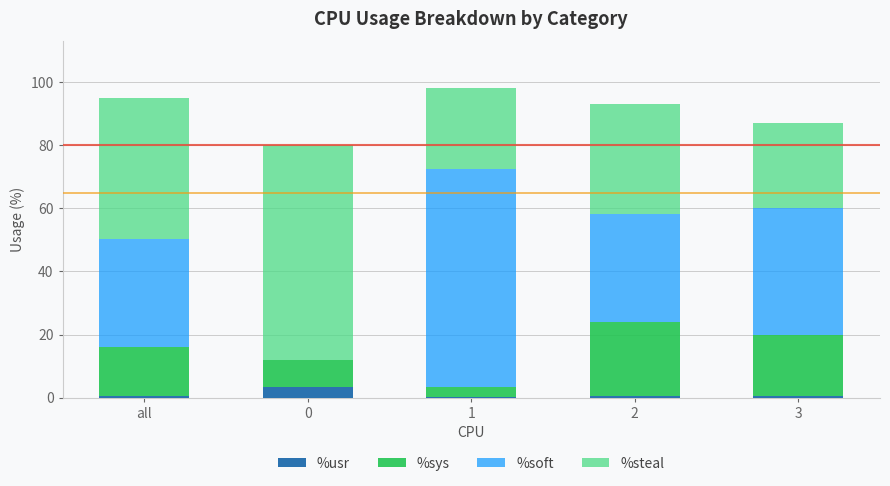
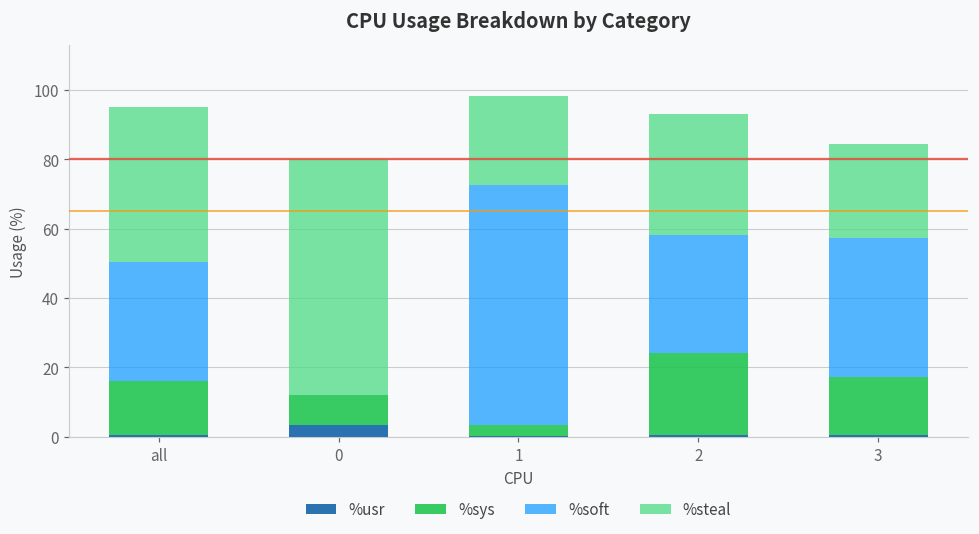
  {
    "%usr": {
      "0": 3
    },
    "%sys": {
      "all": 16,
      "0": 9,
      "1": 3,
      "2": 24,
-     "3": 19
+     "3": 17
    },
    "%soft": {
      "all": 34,
      "1": 69,
      "2": 34,
      "3": 40
    },
    "%steal": {
      "all": 45,
      "0": 68,
      "1": 26,
      "2": 35,
      "3": 27
    }
  }
